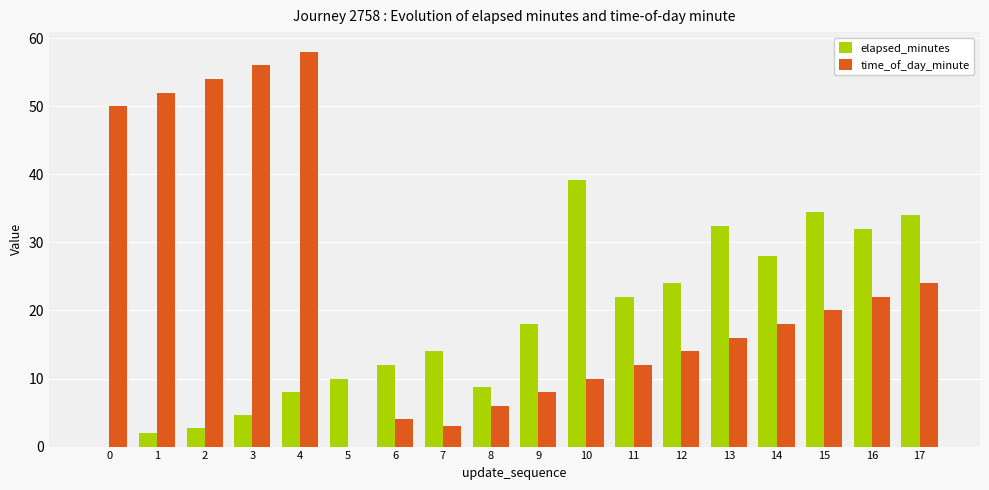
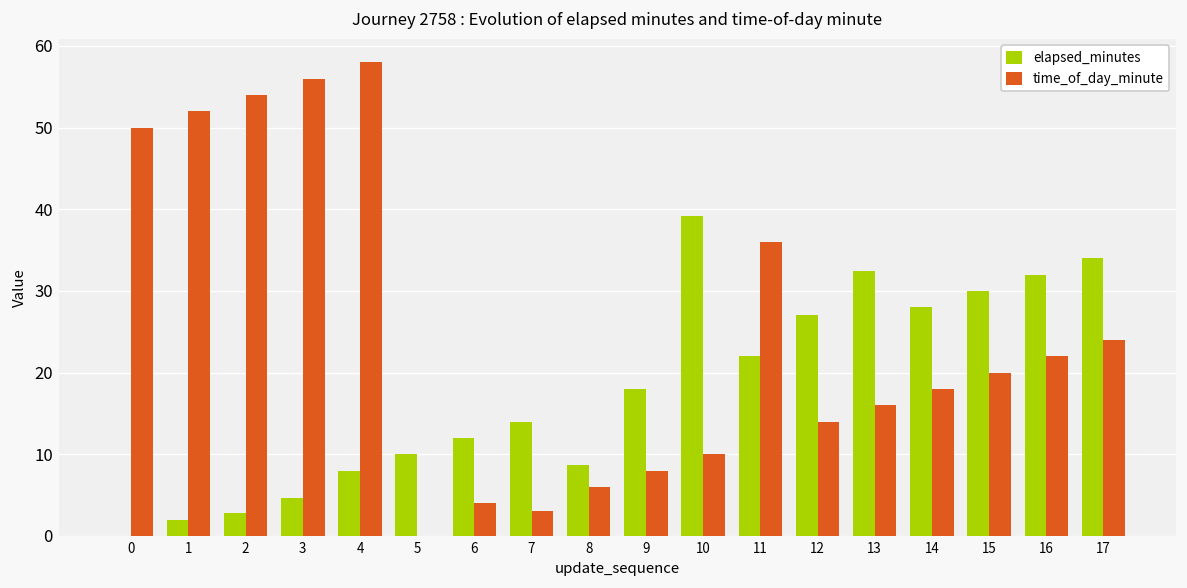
  {
    "elapsed_minutes": {
      "0": 0,
      "1": 2,
      "2": 3,
      "3": 5,
      "4": 8,
      "5": 10,
      "6": 12,
      "7": 14,
      "8": 9,
      "9": 18,
      "10": 39,
      "11": 22,
-     "12": 24,
+     "12": 27,
      "13": 32,
      "14": 28,
-     "15": 34,
+     "15": 30,
      "16": 32,
      "17": 34
    },
    "time_of_day_minute": {
      "0": 50,
      "1": 52,
      "2": 54,
      "3": 56,
      "4": 58,
      "5": 0,
      "6": 4,
      "7": 3,
      "8": 6,
      "9": 8,
      "10": 10,
-     "11": 12,
+     "11": 36,
      "12": 14,
      "13": 16,
      "14": 18,
      "15": 20,
      "16": 22,
      "17": 24
    }
  }
